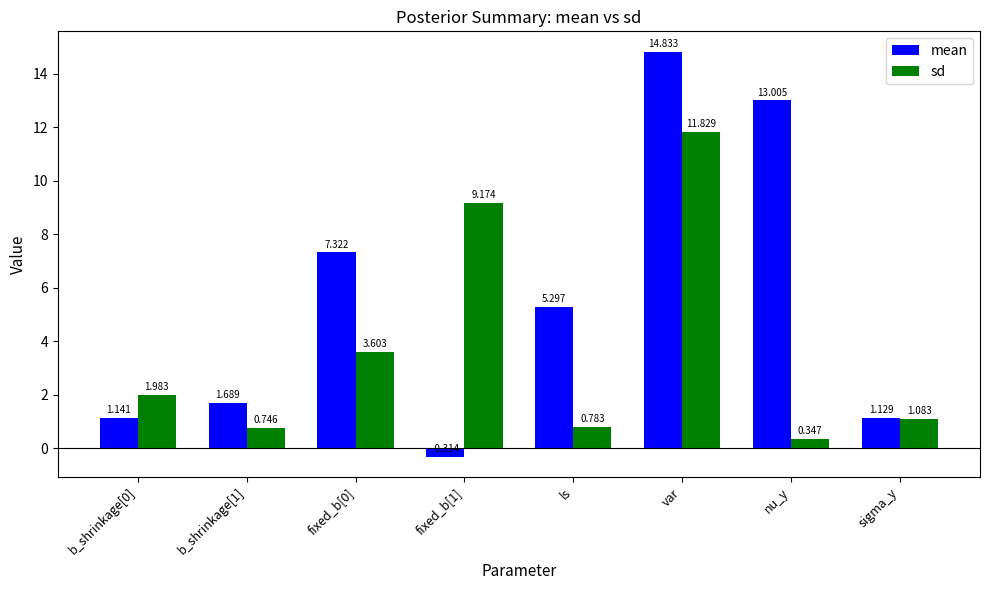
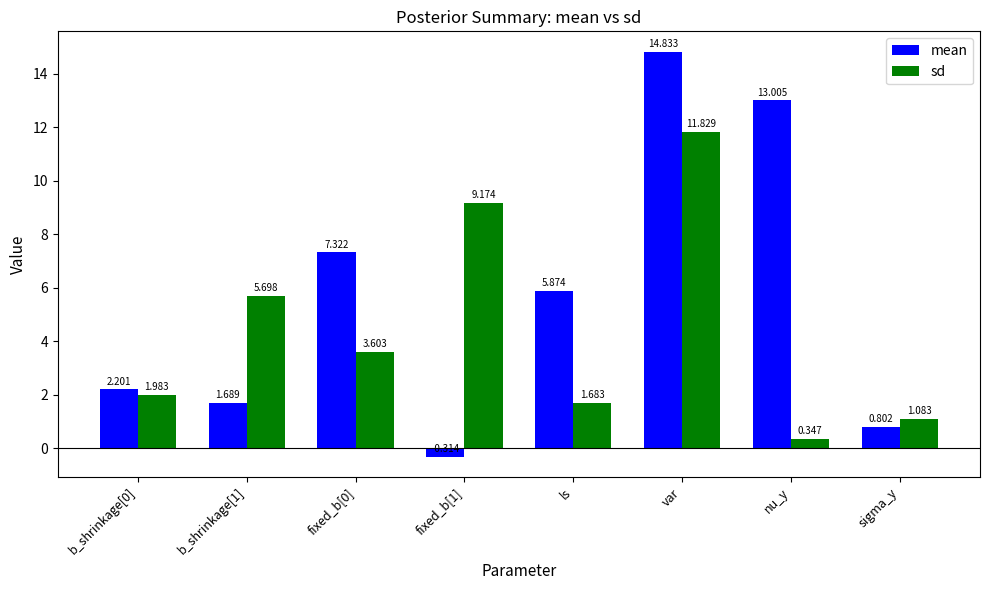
  {
    "mean": {
-     "b_shrinkage[0]": 1.141,
+     "b_shrinkage[0]": 2.201,
      "b_shrinkage[1]": 1.689,
      "fixed_b[0]": 7.322,
      "fixed_b[1]": -0.314,
-     "ls": 5.297,
+     "ls": 5.874,
      "var": 14.833,
      "nu_y": 13.005,
-     "sigma_y": 1.129
+     "sigma_y": 0.802
    },
    "sd": {
      "b_shrinkage[0]": 1.983,
-     "b_shrinkage[1]": 0.746,
+     "b_shrinkage[1]": 5.698,
      "fixed_b[0]": 3.603,
      "fixed_b[1]": 9.174,
-     "ls": 0.783,
+     "ls": 1.683,
      "var": 11.829,
      "nu_y": 0.347,
      "sigma_y": 1.083
    }
  }
